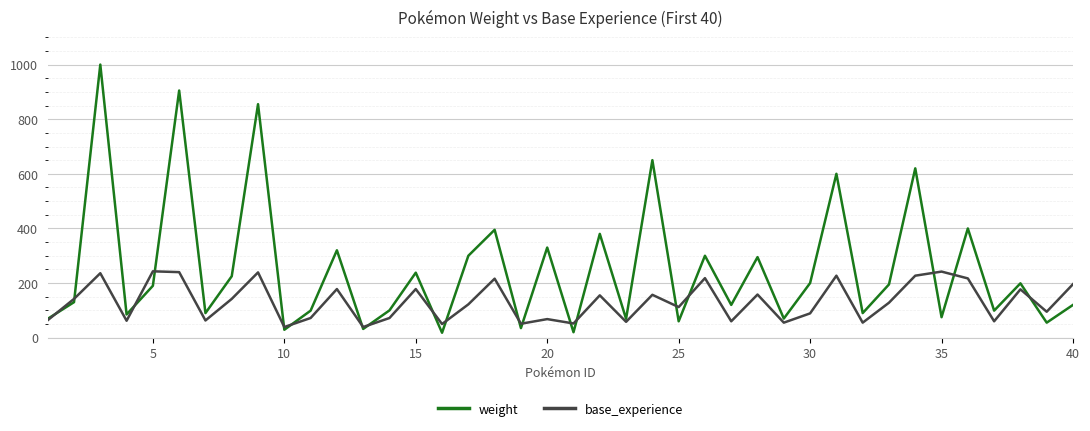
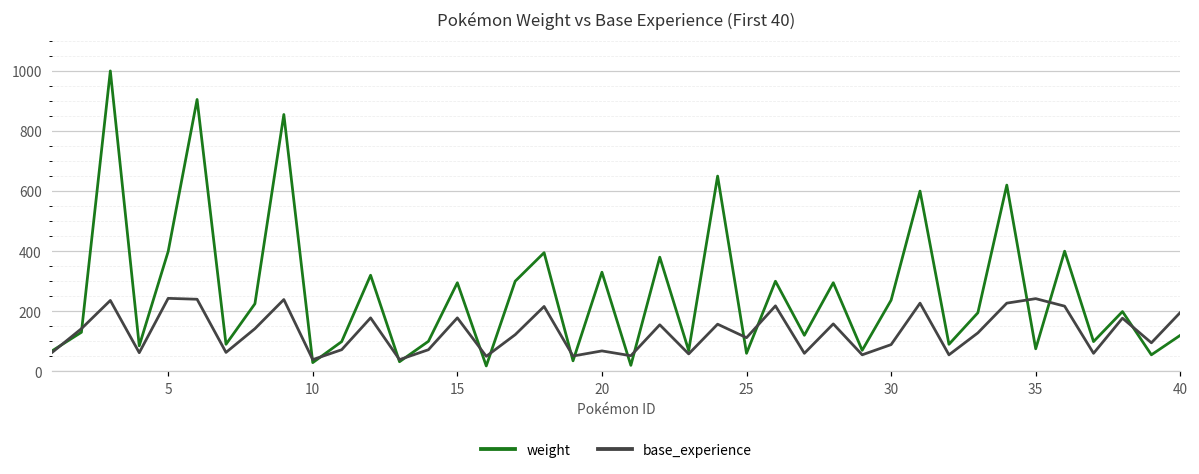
  {
    "weight": {
-     "5": 190,
+     "5": 400,
      "10": 30,
-     "15": 240,
+     "15": 300,
      "20": 330,
      "25": 60,
-     "30": 200,
+     "30": 240,
      "35": 80,
      "40": 120
    },
    "base_experience": {
      "5": 240,
      "10": 40,
      "15": 180,
      "20": 70,
      "25": 110,
      "30": 90,
      "35": 240,
      "40": 200
    }
  }
